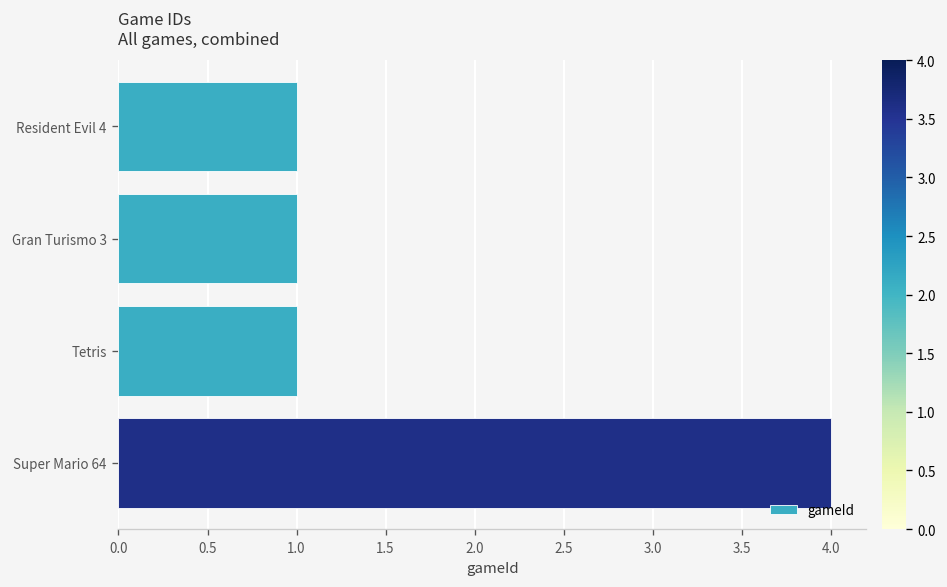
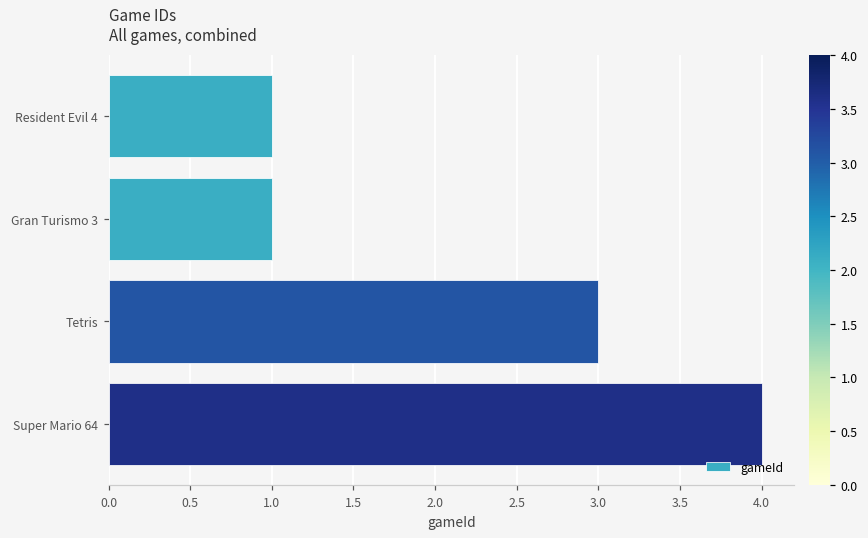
  {
    "Resident Evil 4": 1,
    "Gran Turismo 3": 1,
-   "Tetris": 1,
+   "Tetris": 3,
    "Super Mario 64": 4
  }
